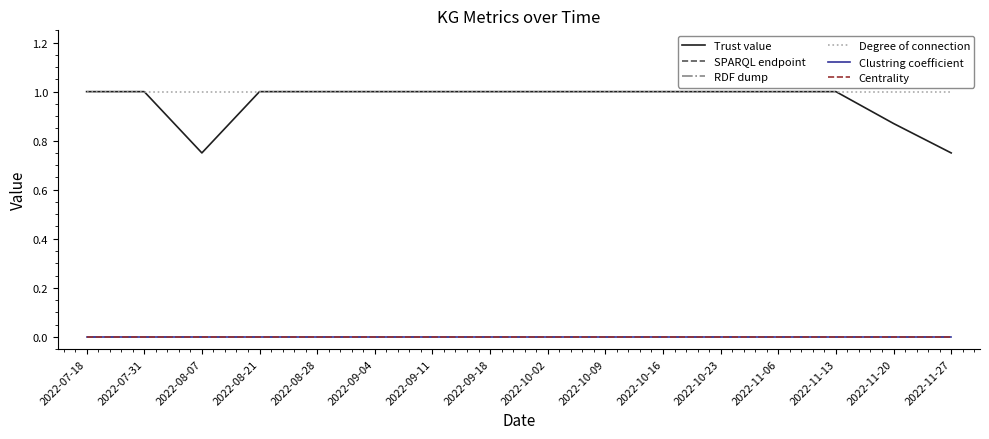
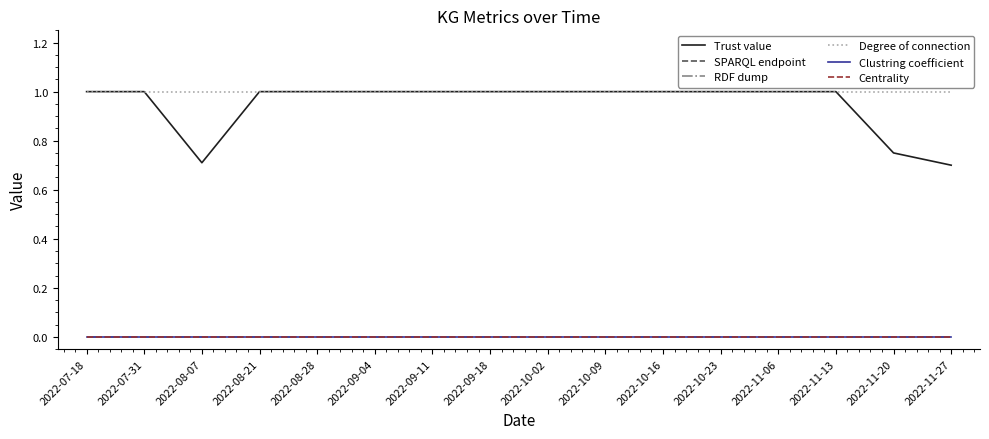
  {
    "Trust value": {
-     "2022-08-07": 0.75,
-     "2022-11-20": 0.87,
-     "2022-11-27": 0.75
+     "2022-08-07": 0.71,
+     "2022-11-20": 0.75,
+     "2022-11-27": 0.70
    },
    "Centrality": {
      "2022-07-18": 0.00,
      "2022-07-31": 0.00,
      "2022-08-07": 0.00,
      "2022-08-21": 0.00,
      "2022-08-28": 0.00,
      "2022-09-04": 0.00,
      "2022-09-11": 0.00,
      "2022-09-18": 0.00,
      "2022-10-02": 0.00,
      "2022-10-09": 0.00,
      "2022-10-16": 0.00,
      "2022-10-23": 0.00,
      "2022-11-06": 0.00,
      "2022-11-13": 0.00,
      "2022-11-20": 0.00,
      "2022-11-27": 0.00
    },
    "Degree of connection": {
      "2022-08-07": 1.00,
      "2022-11-20": 1.00,
      "2022-11-27": 1.00
    }
  }
